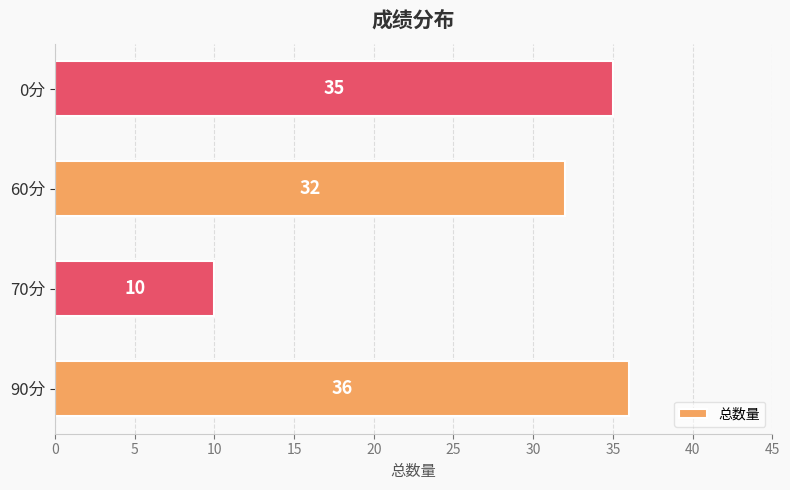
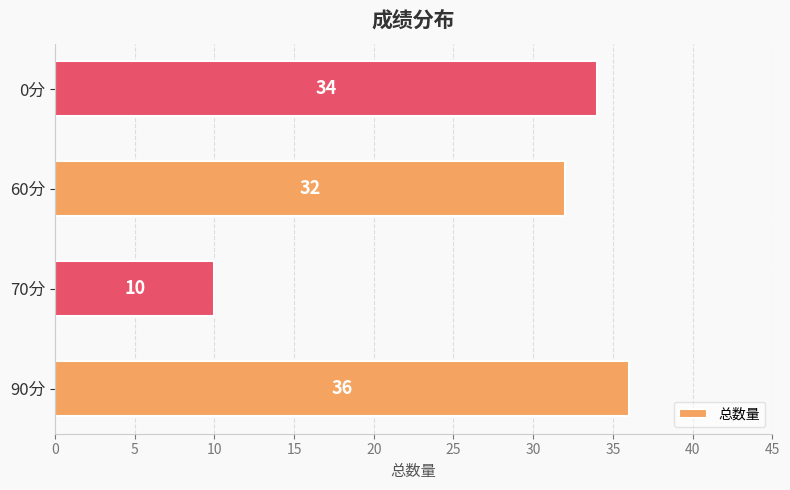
  {
-   "0分": 35,
+   "0分": 34,
    "60分": 32,
    "70分": 10,
    "90分": 36
  }
